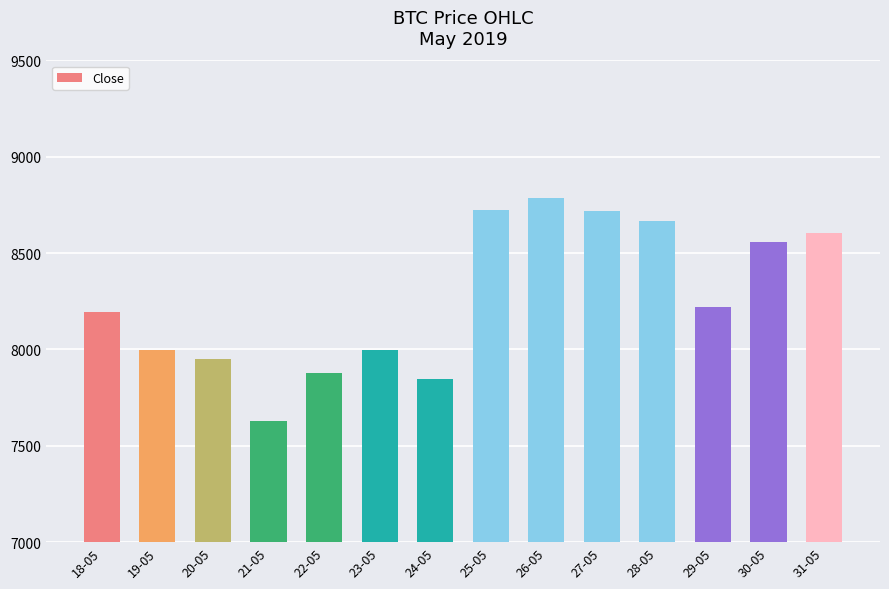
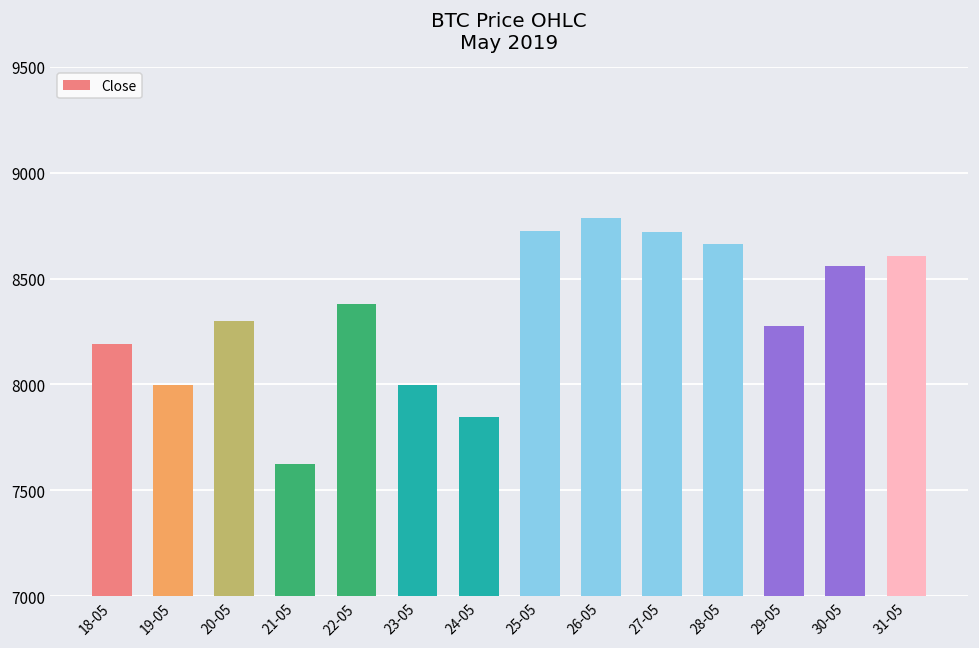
  {
    "18-05": 8190,
    "19-05": 8000,
-   "20-05": 7950,
+   "20-05": 8300,
    "21-05": 7630,
-   "22-05": 7880,
+   "22-05": 8380,
    "23-05": 8000,
    "24-05": 7850,
    "25-05": 8730,
    "26-05": 8790,
    "27-05": 8720,
    "28-05": 8660,
-   "29-05": 8220,
+   "29-05": 8280,
    "30-05": 8560,
    "31-05": 8610
  }
